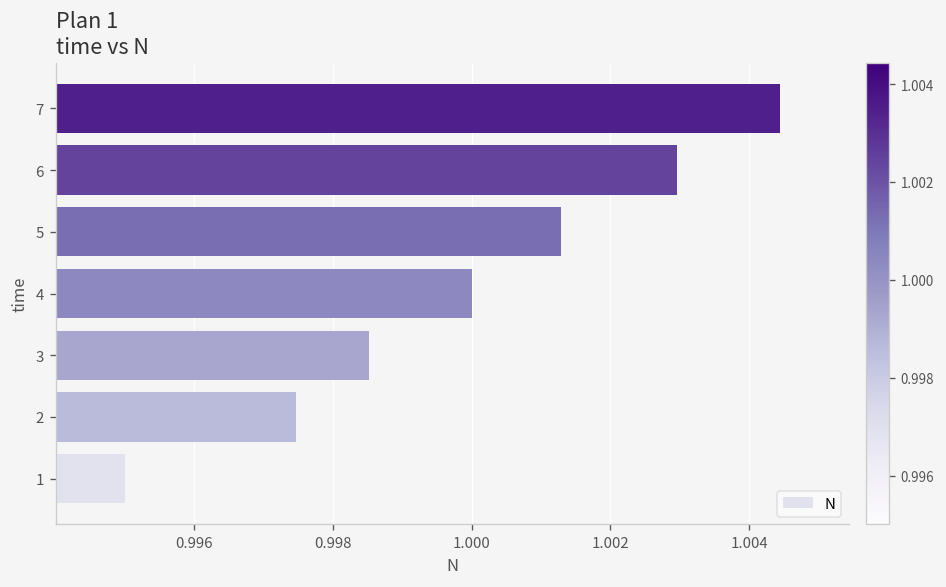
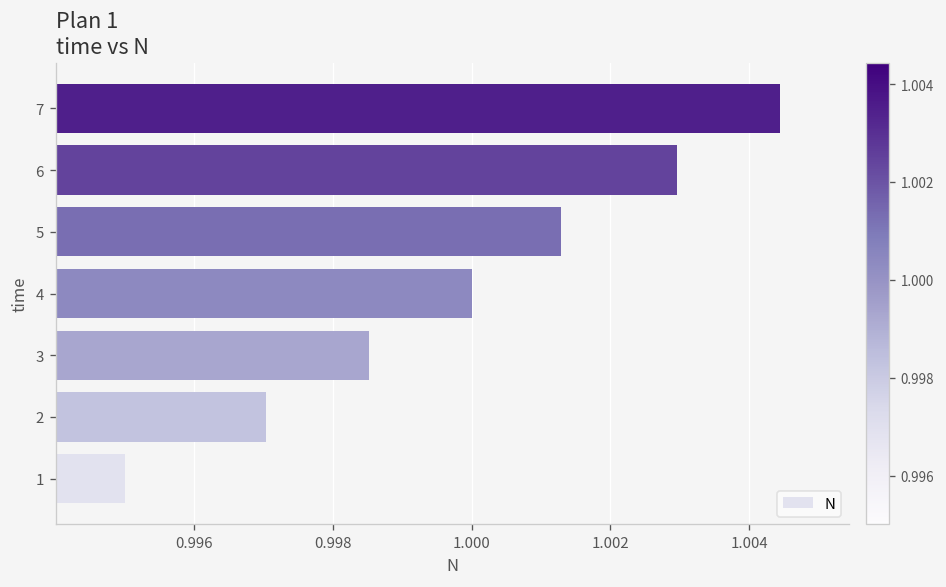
  {
    "7": 1.0044,
    "6": 1.0030,
    "5": 1.0013,
    "4": 1.0000,
    "3": 0.9985,
-   "2": 0.9975,
+   "2": 0.9970,
    "1": 0.9950
  }
